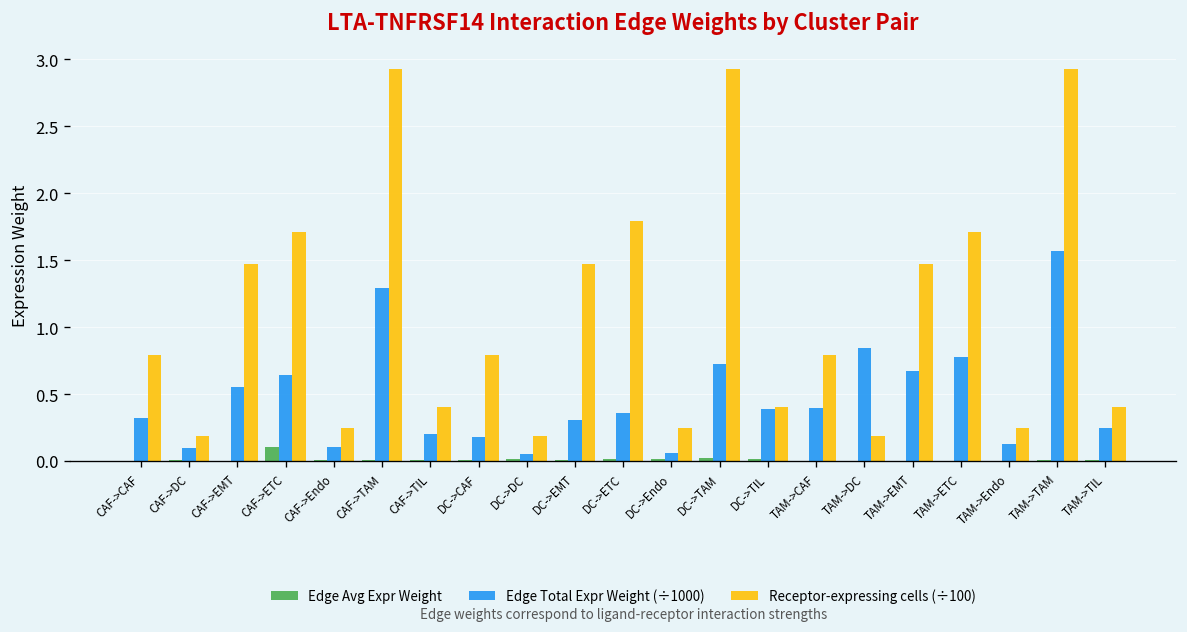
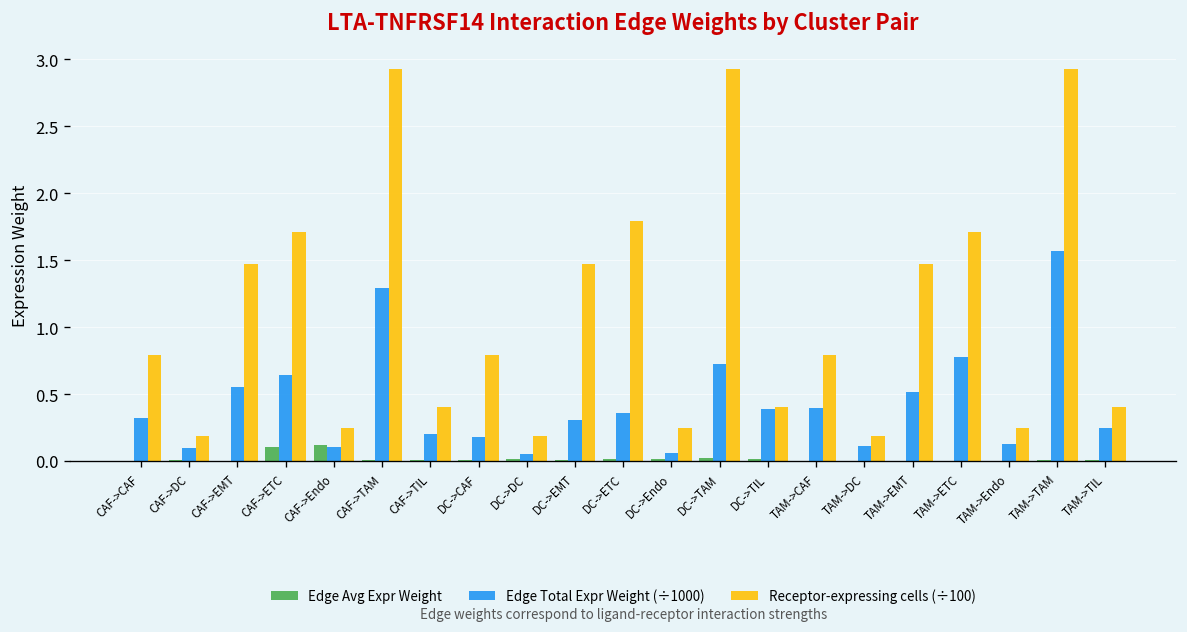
  {
    "Edge Avg Expr Weight": {
      "CAF->ETC": 0.11,
-     "CAF->Endo": 0.01
+     "CAF->Endo": 0.12
    },
    "Edge Total Expr Weight (÷1000)": {
      "CAF->CAF": 0.32,
      "CAF->DC": 0.09,
      "CAF->EMT": 0.55,
      "CAF->ETC": 0.64,
      "CAF->Endo": 0.11,
      "CAF->TAM": 1.29,
      "CAF->TIL": 0.20,
      "DC->CAF": 0.18,
      "DC->DC": 0.05,
      "DC->EMT": 0.31,
      "DC->ETC": 0.36,
      "DC->Endo": 0.06,
      "DC->TAM": 0.72,
      "DC->TIL": 0.39,
      "TAM->CAF": 0.39,
-     "TAM->DC": 0.85,
-     "TAM->EMT": 0.67,
+     "TAM->DC": 0.11,
+     "TAM->EMT": 0.51,
      "TAM->ETC": 0.78,
      "TAM->Endo": 0.13,
      "TAM->TAM": 1.57,
      "TAM->TIL": 0.25
    },
    "Receptor-expressing cells (÷100)": {
      "CAF->CAF": 0.79,
      "CAF->DC": 0.19,
      "CAF->EMT": 1.47,
      "CAF->ETC": 1.71,
      "CAF->Endo": 0.25,
      "CAF->TAM": 2.93,
      "CAF->TIL": 0.40,
      "DC->CAF": 0.79,
      "DC->DC": 0.19,
      "DC->EMT": 1.47,
      "DC->ETC": 1.79,
      "DC->Endo": 0.25,
      "DC->TAM": 2.93,
      "DC->TIL": 0.40,
      "TAM->CAF": 0.79,
      "TAM->DC": 0.19,
      "TAM->EMT": 1.47,
      "TAM->ETC": 1.71,
      "TAM->Endo": 0.25,
      "TAM->TAM": 2.93,
      "TAM->TIL": 0.40
    }
  }
